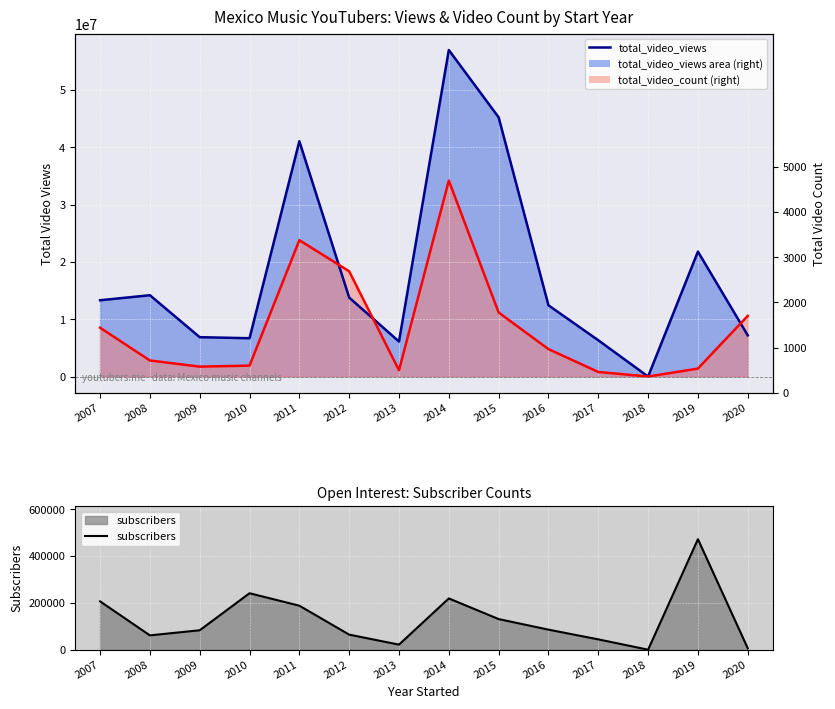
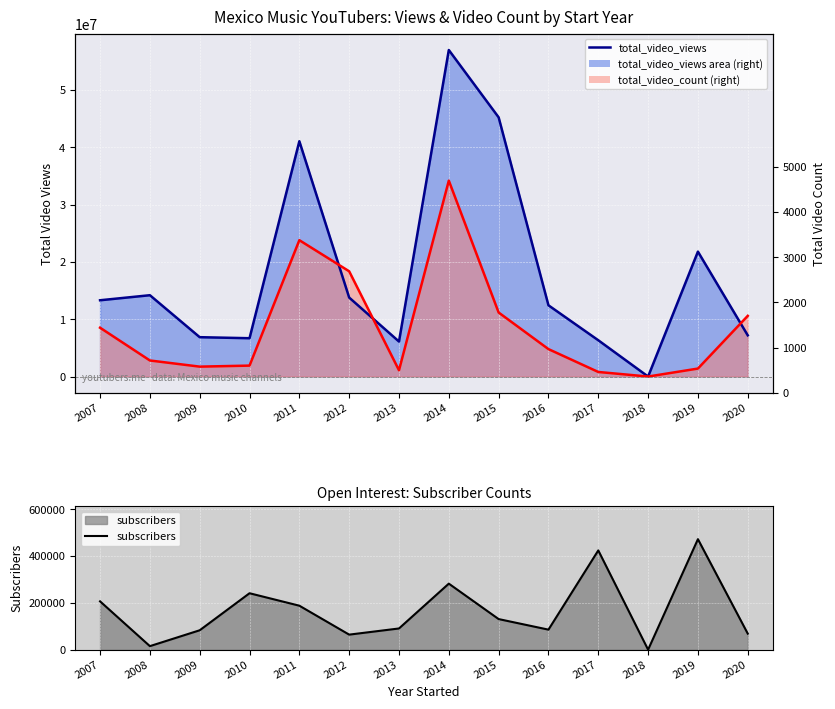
  {
    "Open Interest: Subscriber Counts": {
      "2007": 210000,
-     "2008": 60000,
+     "2008": 20000,
      "2009": 80000,
      "2010": 240000,
      "2011": 190000,
      "2012": 60000,
-     "2013": 20000,
-     "2014": 220000,
+     "2013": 90000,
+     "2014": 280000,
      "2015": 130000,
      "2016": 90000,
-     "2017": 40000,
+     "2017": 420000,
      "2018": 0,
      "2019": 470000,
-     "2020": 10000
+     "2020": 70000
    }
  }
